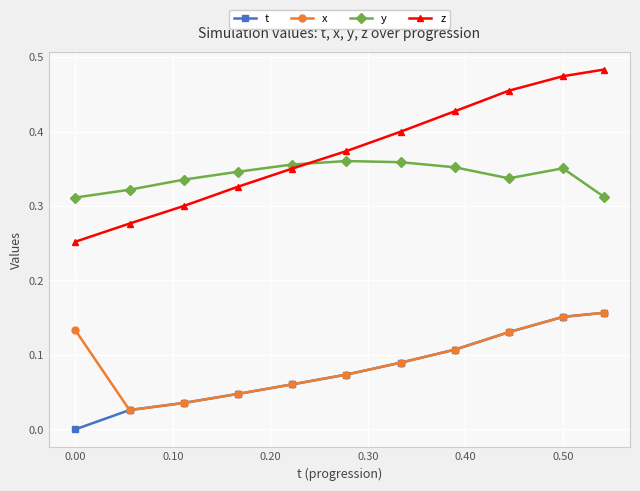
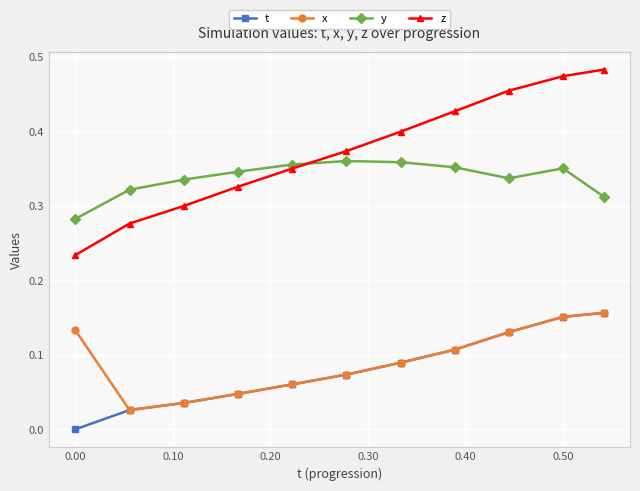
  {
    "t": {
      "0.00": 0.00
    },
    "x": {
      "0.00": 0.13
    },
    "y": {
-     "0.00": 0.31,
+     "0.00": 0.28,
      "0.50": 0.35
    },
    "z": {
-     "0.00": 0.25,
+     "0.00": 0.23,
      "0.50": 0.47
    }
  }
